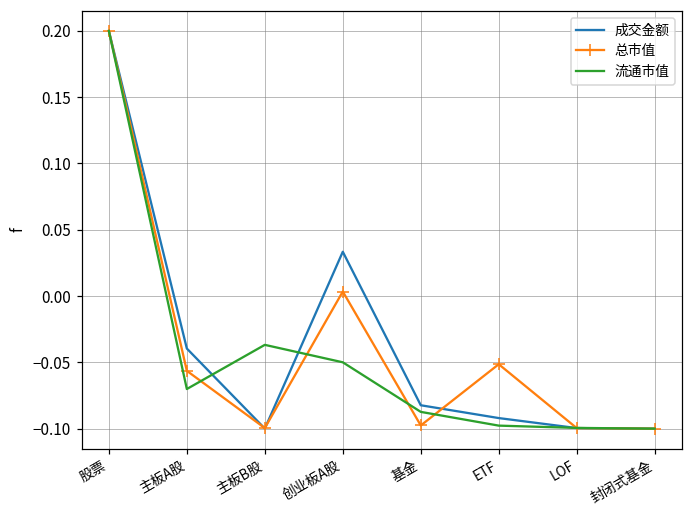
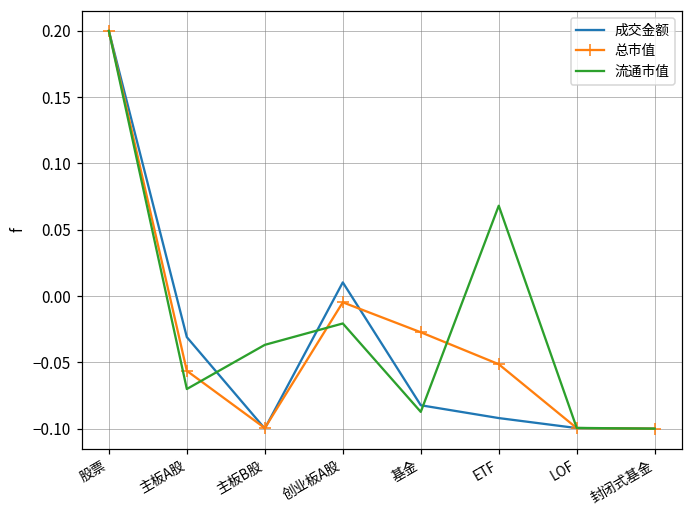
  {
    "成交金额": {
-     "主板A股": -0.040,
-     "创业板A股": 0.033,
+     "主板A股": -0.031,
+     "创业板A股": 0.010,
      "基金": -0.082,
      "ETF": -0.092
    },
    "总市值": {
      "主板A股": -0.056,
-     "创业板A股": 0.003,
-     "基金": -0.098,
+     "创业板A股": -0.005,
+     "基金": -0.027,
      "ETF": -0.051
    },
    "流通市值": {
      "主板A股": -0.070,
      "主板B股": -0.037,
-     "创业板A股": -0.050,
+     "创业板A股": -0.021,
      "基金": -0.087,
-     "ETF": -0.098
+     "ETF": 0.068
    }
  }
